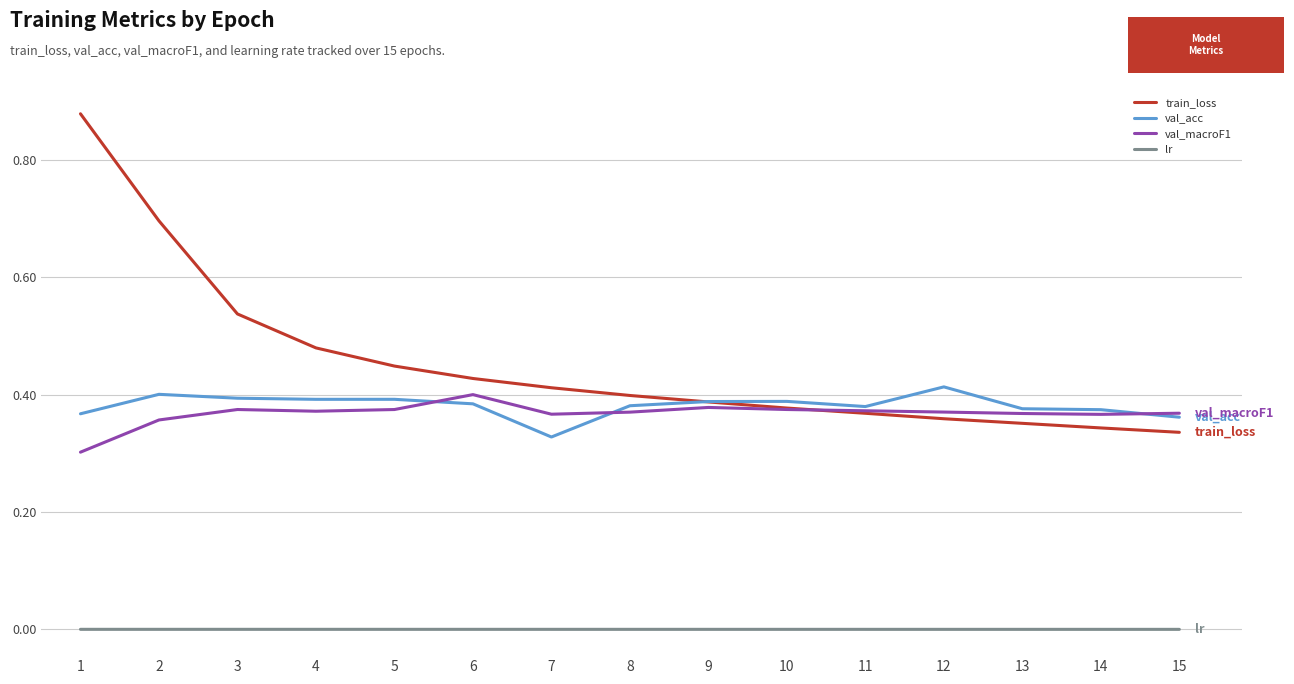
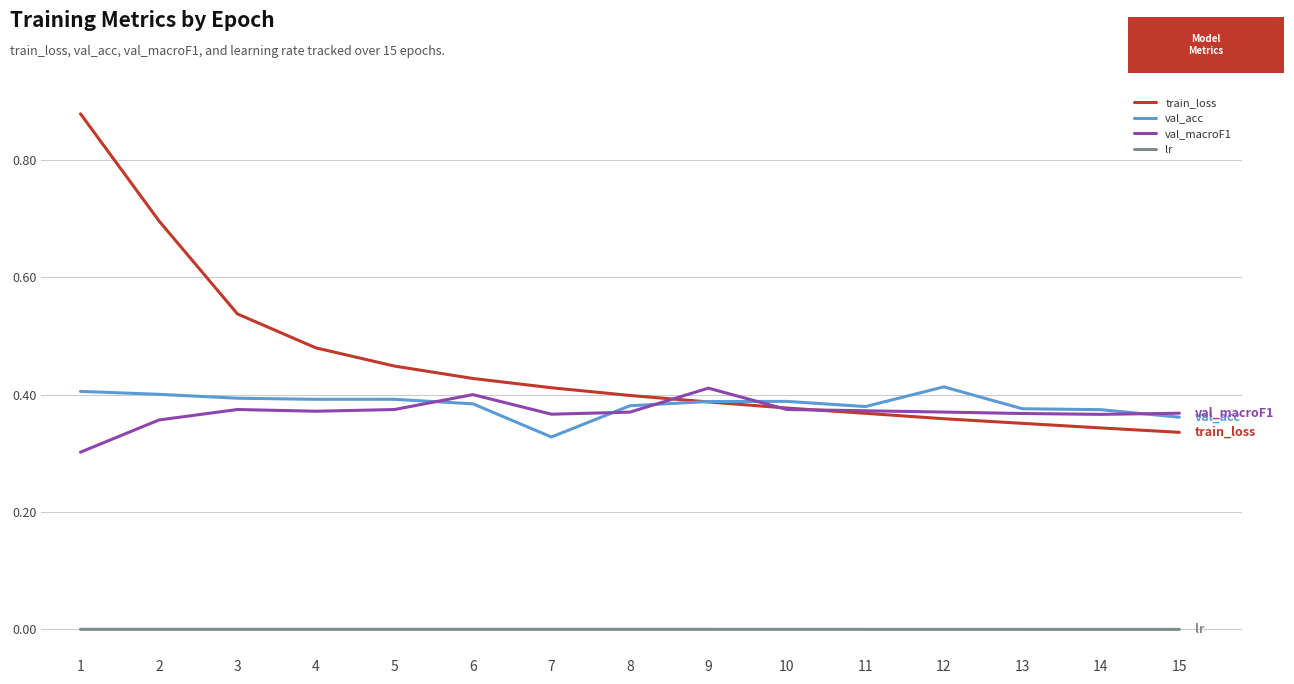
  {
    "train_loss": {
      "1": 0.88,
      "2": 0.70,
      "3": 0.54,
      "4": 0.48,
      "5": 0.45,
      "6": 0.43,
      "7": 0.41,
      "8": 0.40,
      "12": 0.36,
      "13": 0.35,
      "14": 0.34,
      "15": 0.34
    },
    "val_acc": {
-     "1": 0.37,
+     "1": 0.41,
      "2": 0.40,
      "3": 0.39,
      "4": 0.39,
      "5": 0.39,
      "6": 0.38,
      "7": 0.33,
      "8": 0.38,
      "10": 0.39,
      "11": 0.38,
      "12": 0.41,
      "13": 0.38,
      "14": 0.37,
      "15": 0.36
    },
    "val_macroF1": {
      "1": 0.30,
      "2": 0.36,
      "3": 0.37,
      "4": 0.37,
      "5": 0.37,
      "6": 0.40,
      "7": 0.37,
      "8": 0.37,
-     "9": 0.38,
+     "9": 0.41,
      "12": 0.37,
      "13": 0.37,
      "14": 0.37,
      "15": 0.37
    },
    "lr": {
      "1": 0.00,
      "2": 0.00,
      "3": 0.00,
      "4": 0.00,
      "5": 0.00,
      "6": 0.00,
      "7": 0.00,
      "8": 0.00,
      "9": 0.00,
      "10": 0.00,
      "11": 0.00,
      "12": 0.00,
      "13": 0.00,
      "14": 0.00,
      "15": 0.00
    }
  }
